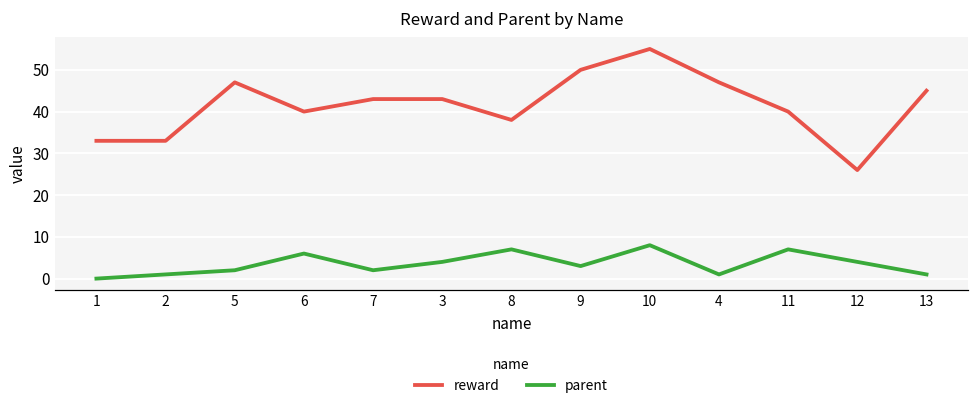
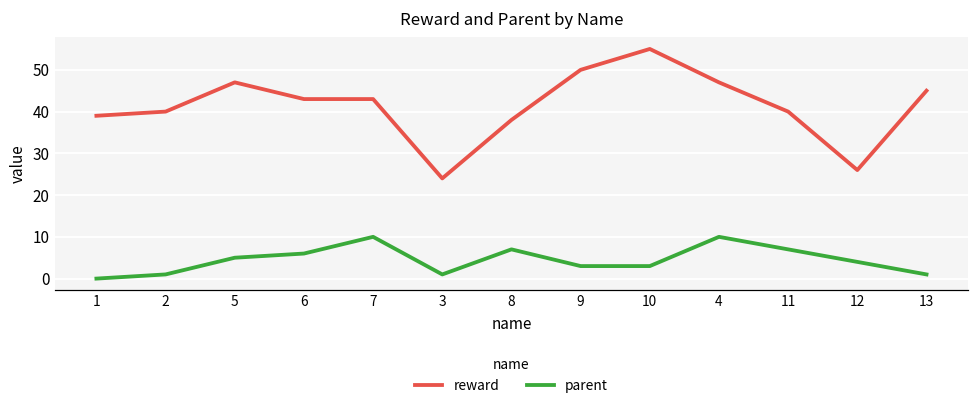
  {
    "reward": {
-     "1": 33,
-     "2": 33,
+     "1": 39,
+     "2": 40,
      "5": 47,
-     "6": 40,
+     "6": 43,
      "7": 43,
-     "3": 43,
+     "3": 24,
      "8": 38,
      "9": 50,
      "10": 55,
      "4": 47,
      "11": 40,
      "12": 26,
      "13": 45
    },
    "parent": {
      "1": 0,
      "2": 1,
-     "5": 2,
+     "5": 5,
      "6": 6,
-     "7": 2,
-     "3": 4,
+     "7": 10,
+     "3": 1,
      "8": 7,
      "9": 3,
-     "10": 8,
-     "4": 1,
+     "10": 3,
+     "4": 10,
      "11": 7,
      "12": 4,
      "13": 1
    }
  }
